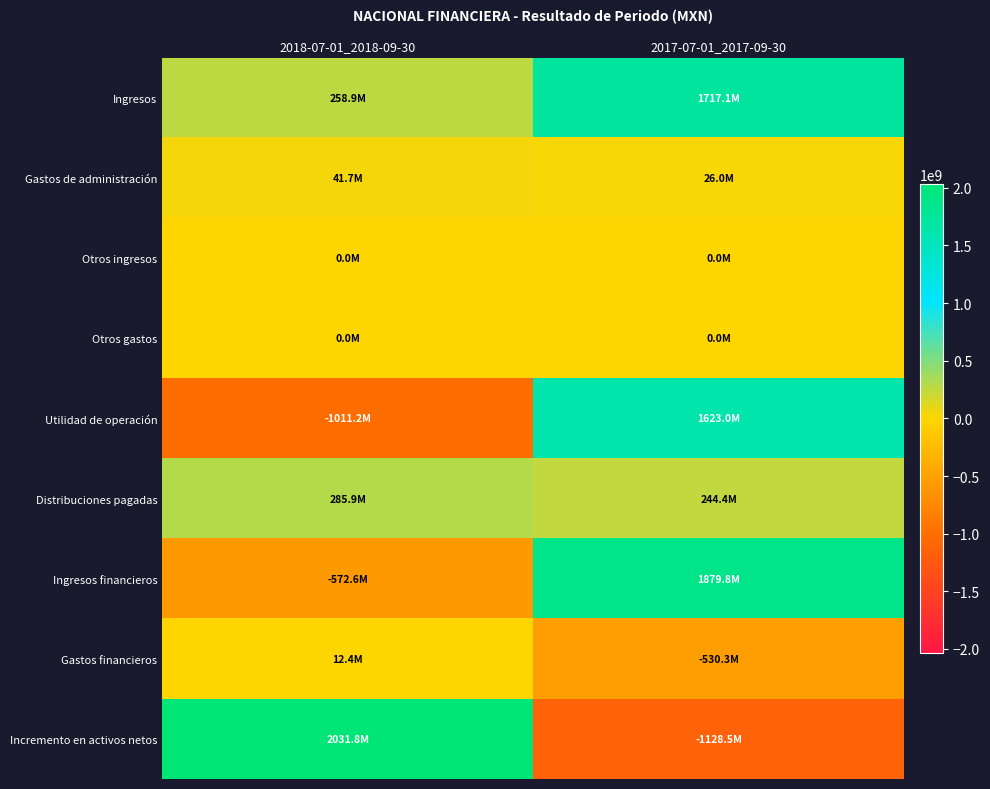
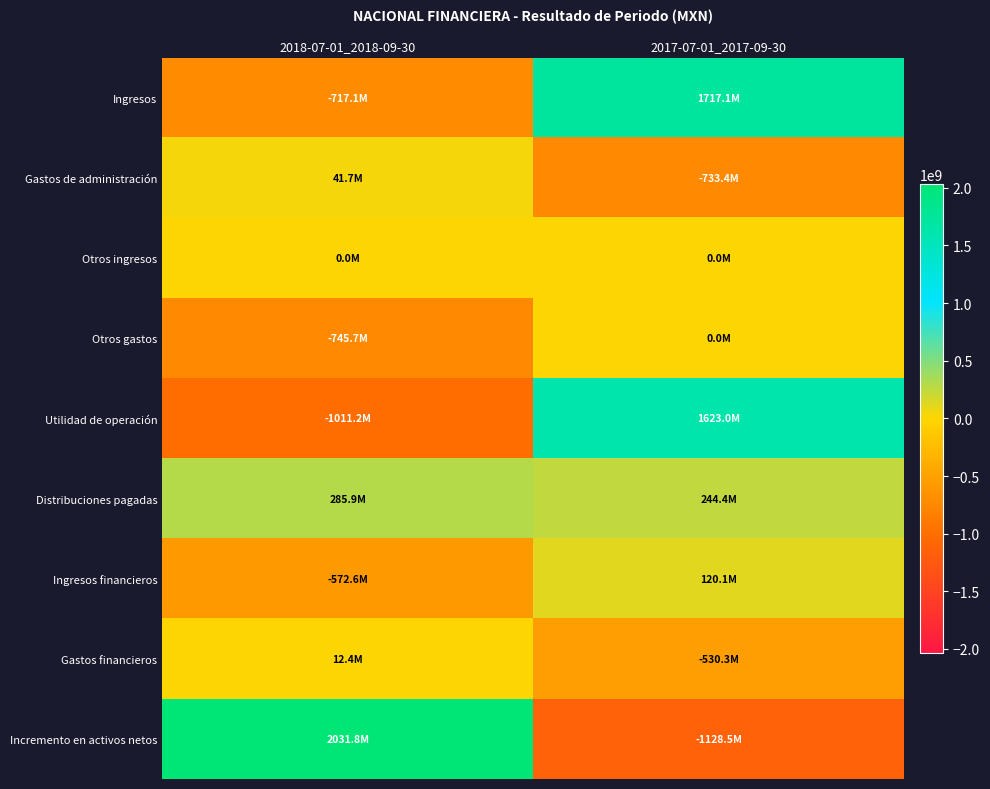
  {
    "Ingresos": {
-     "2018-07-01_2018-09-30": "258.9M",
+     "2018-07-01_2018-09-30": "-717.1M",
      "2017-07-01_2017-09-30": "1717.1M"
    },
    "Gastos de administración": {
      "2018-07-01_2018-09-30": "41.7M",
-     "2017-07-01_2017-09-30": "26.0M"
+     "2017-07-01_2017-09-30": "-733.4M"
    },
    "Otros ingresos": {
      "2018-07-01_2018-09-30": "0.0M",
      "2017-07-01_2017-09-30": "0.0M"
    },
    "Otros gastos": {
-     "2018-07-01_2018-09-30": "0.0M",
+     "2018-07-01_2018-09-30": "-745.7M",
      "2017-07-01_2017-09-30": "0.0M"
    },
    "Utilidad de operación": {
      "2018-07-01_2018-09-30": "-1011.2M",
      "2017-07-01_2017-09-30": "1623.0M"
    },
    "Distribuciones pagadas": {
      "2018-07-01_2018-09-30": "285.9M",
      "2017-07-01_2017-09-30": "244.4M"
    },
    "Ingresos financieros": {
      "2018-07-01_2018-09-30": "-572.6M",
-     "2017-07-01_2017-09-30": "1879.8M"
+     "2017-07-01_2017-09-30": "120.1M"
    },
    "Gastos financieros": {
      "2018-07-01_2018-09-30": "12.4M",
      "2017-07-01_2017-09-30": "-530.3M"
    },
    "Incremento en activos netos": {
      "2018-07-01_2018-09-30": "2031.8M",
      "2017-07-01_2017-09-30": "-1128.5M"
    }
  }
